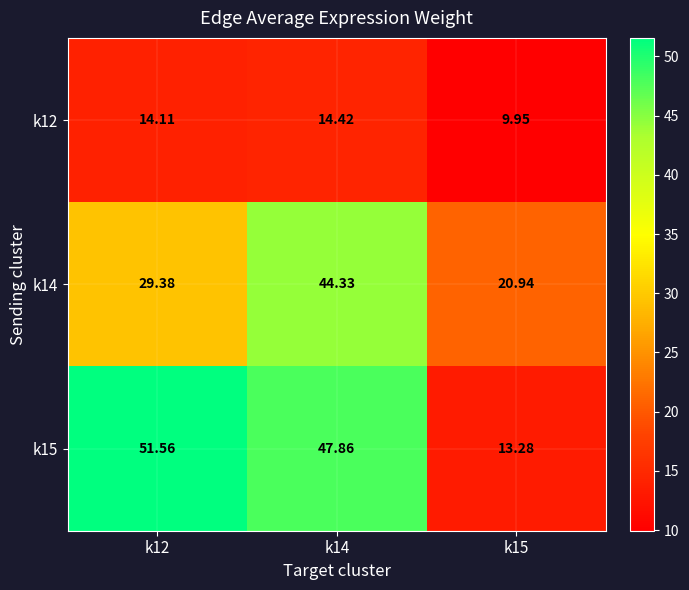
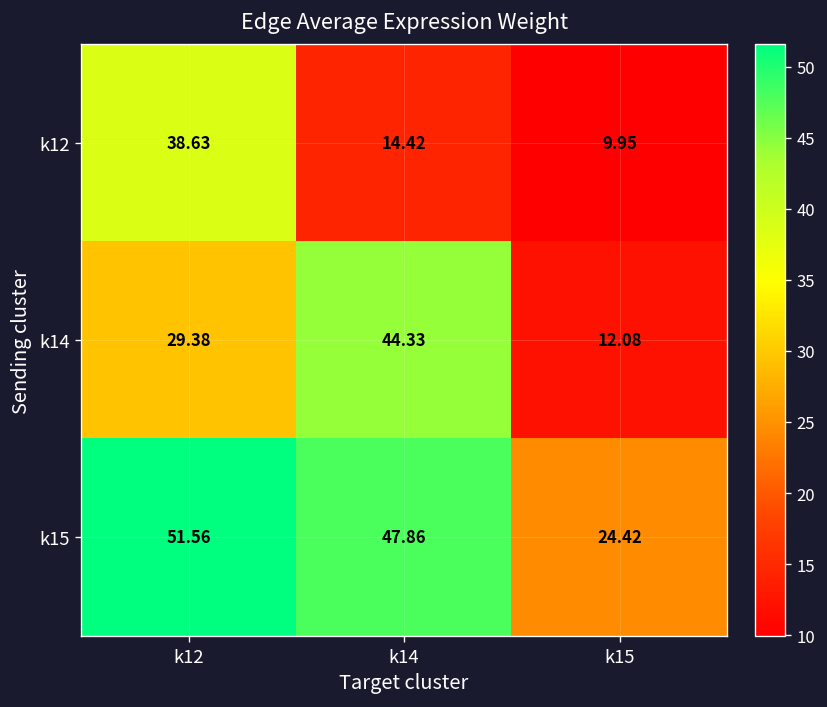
  {
    "k12": {
-     "k12": 14.11,
+     "k12": 38.63,
      "k14": 14.42,
      "k15": 9.95
    },
    "k14": {
      "k12": 29.38,
      "k14": 44.33,
-     "k15": 20.94
+     "k15": 12.08
    },
    "k15": {
      "k12": 51.56,
      "k14": 47.86,
-     "k15": 13.28
+     "k15": 24.42
    }
  }
